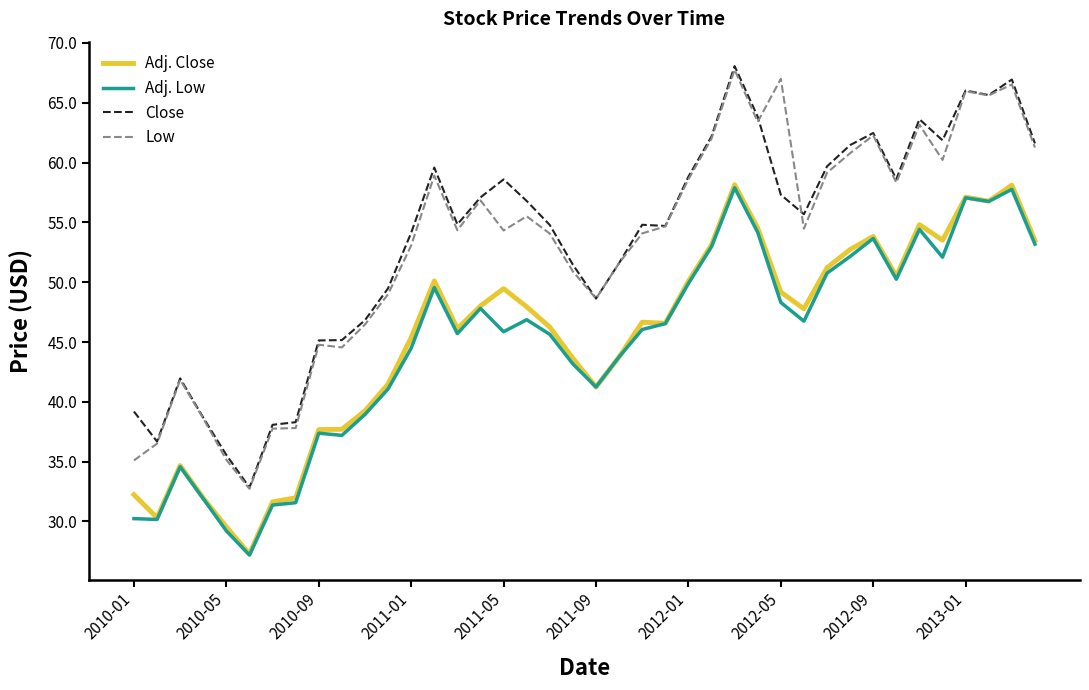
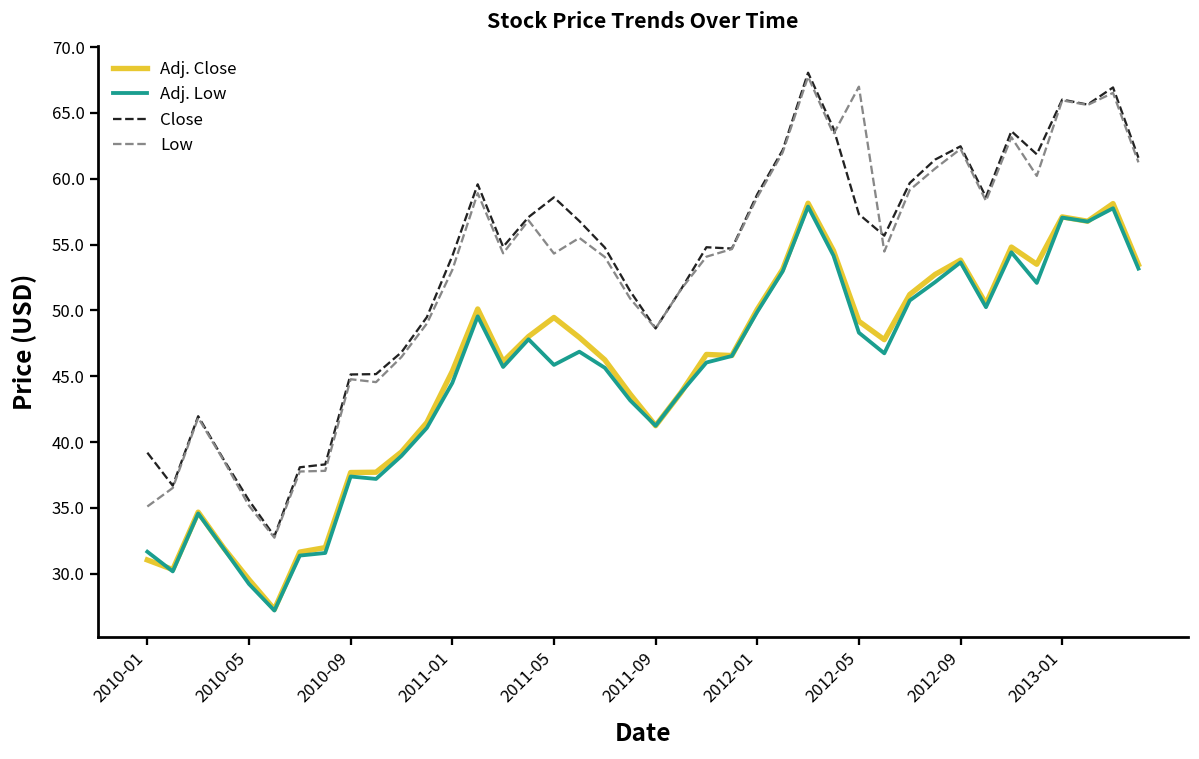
  {
    "Adj. Close": {
-     "2010-01": 32.2,
+     "2010-01": 31.0,
      "2010-05": 29.5,
      "2010-09": 37.7,
      "2011-01": 45.4,
      "2011-05": 49.5,
      "2012-05": 49.2
    },
    "Adj. Low": {
-     "2010-01": 30.2,
+     "2010-01": 31.7,
      "2010-05": 29.2,
      "2010-09": 37.4,
      "2011-01": 44.5,
      "2011-05": 45.9,
      "2012-05": 48.3
    },
    "Close": {
      "2010-01": 39.2,
      "2010-05": 35.6,
      "2010-09": 45.1,
      "2011-01": 54.1,
      "2011-05": 58.6,
      "2012-01": 58.8,
      "2012-05": 57.3
    },
    "Low": {
      "2010-01": 35.1,
      "2010-05": 35.2,
      "2010-09": 44.8,
      "2011-01": 53.1,
      "2011-05": 54.3,
      "2012-01": 58.6,
      "2012-05": 67.0
    }
  }
